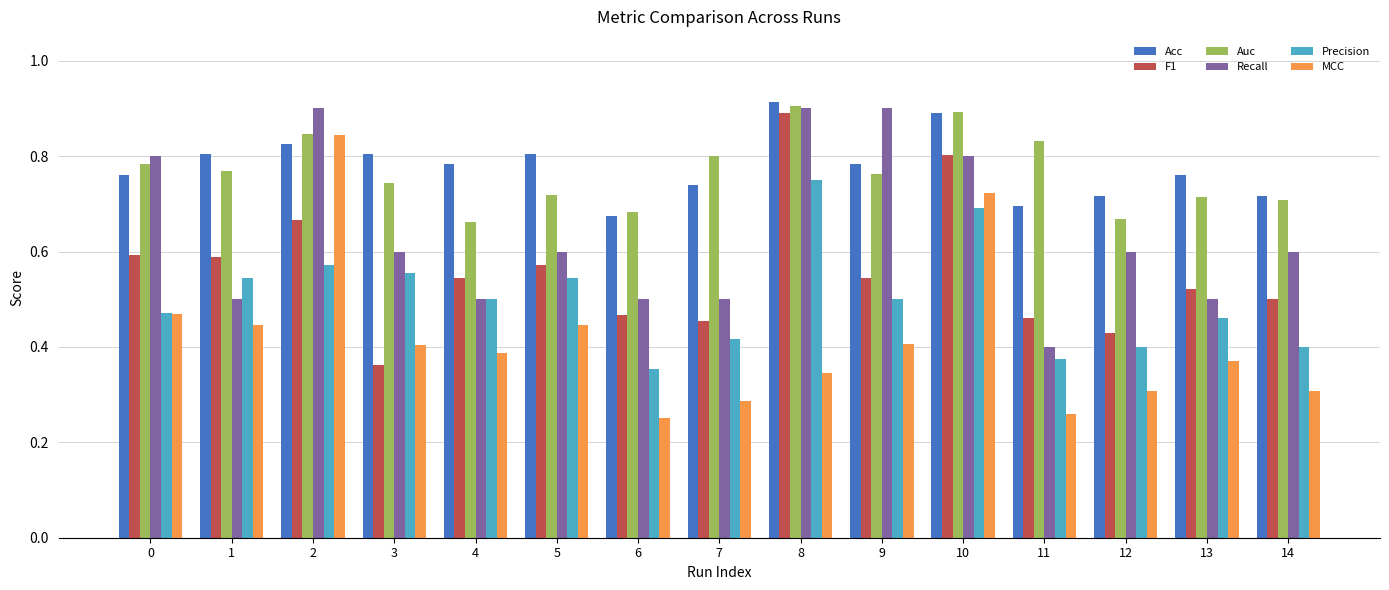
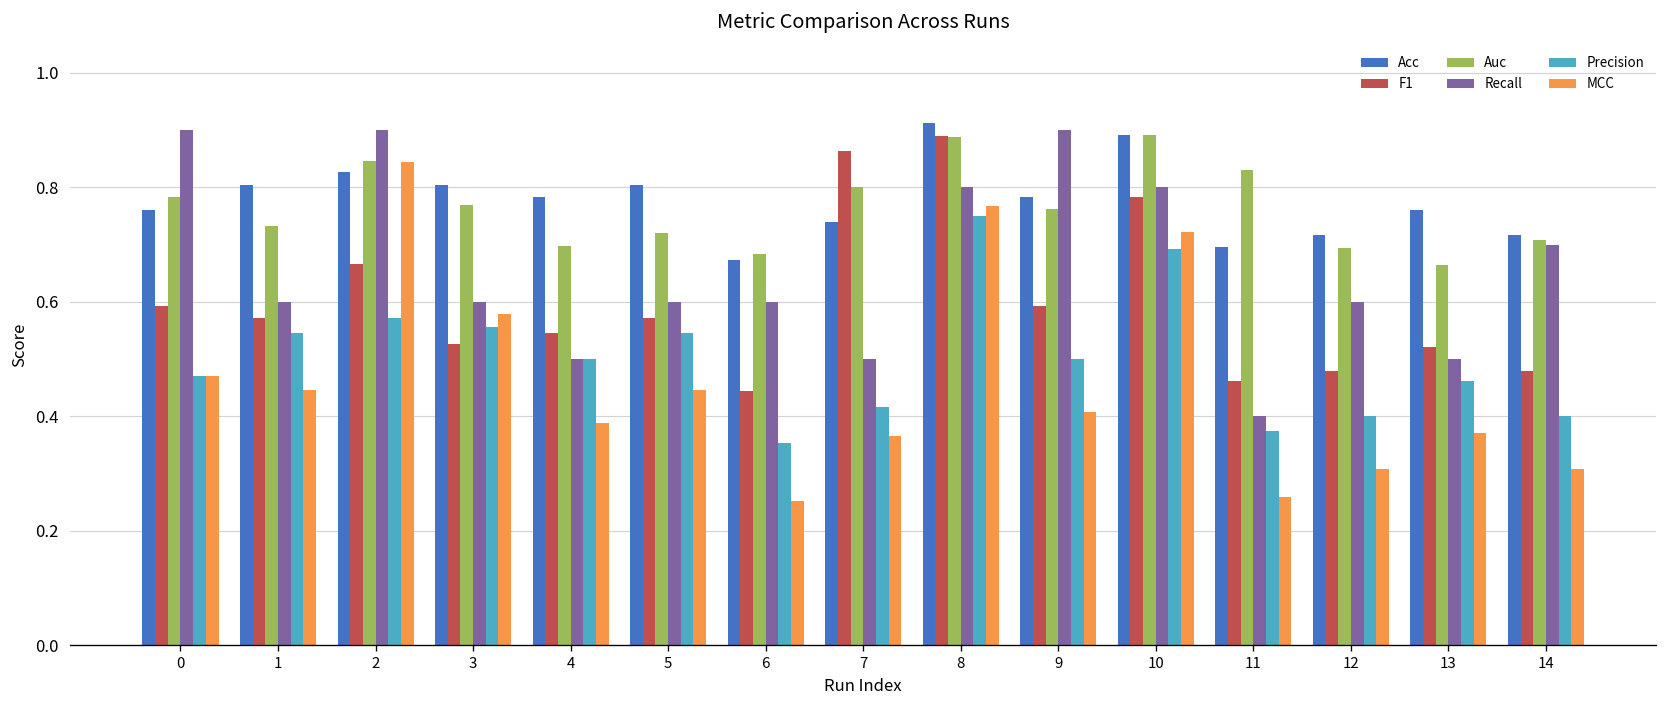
  {
    "F1": {
      "0": 0.59,
-     "1": 0.59,
+     "1": 0.57,
      "2": 0.67,
-     "3": 0.36,
+     "3": 0.53,
      "4": 0.55,
      "5": 0.57,
-     "6": 0.47,
-     "7": 0.45,
+     "6": 0.44,
+     "7": 0.86,
      "8": 0.89,
-     "9": 0.55,
-     "10": 0.80,
+     "9": 0.59,
+     "10": 0.78,
      "11": 0.46,
-     "12": 0.43,
+     "12": 0.48,
      "13": 0.52,
-     "14": 0.50
+     "14": 0.48
    },
    "Auc": {
      "0": 0.78,
-     "1": 0.77,
+     "1": 0.73,
      "2": 0.85,
-     "3": 0.74,
-     "4": 0.66,
+     "3": 0.77,
+     "4": 0.70,
      "5": 0.72,
      "6": 0.68,
      "7": 0.80,
-     "8": 0.91,
+     "8": 0.89,
      "9": 0.76,
      "10": 0.89,
      "11": 0.83,
-     "12": 0.67,
-     "13": 0.71,
+     "12": 0.69,
+     "13": 0.66,
      "14": 0.71
    },
    "Recall": {
-     "0": 0.8,
-     "1": 0.5,
+     "0": 0.9,
+     "1": 0.6,
      "2": 0.9,
      "3": 0.6,
      "4": 0.5,
      "5": 0.6,
-     "6": 0.5,
+     "6": 0.6,
      "7": 0.5,
-     "8": 0.9,
+     "8": 0.8,
      "9": 0.9,
      "10": 0.8,
      "11": 0.4,
      "12": 0.6,
      "13": 0.5,
-     "14": 0.6
+     "14": 0.7
    },
    "MCC": {
      "0": 0.47,
      "1": 0.45,
      "2": 0.84,
-     "3": 0.40,
+     "3": 0.58,
      "4": 0.39,
      "5": 0.45,
      "6": 0.25,
-     "7": 0.29,
-     "8": 0.35,
+     "7": 0.37,
+     "8": 0.77,
      "9": 0.41,
      "10": 0.72,
      "11": 0.26,
      "12": 0.31,
      "13": 0.37,
      "14": 0.31
    }
  }
